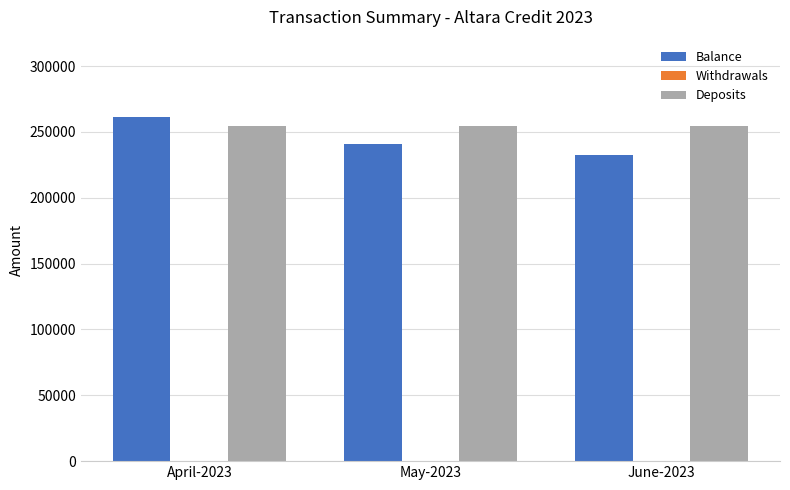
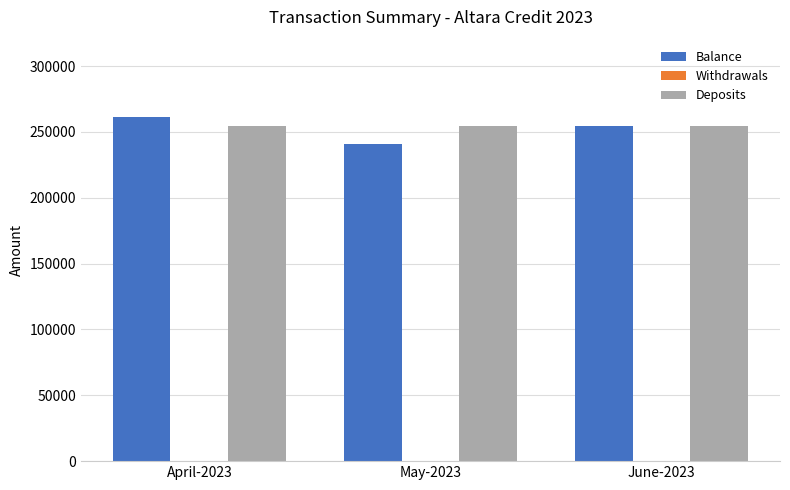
  {
    "Balance": {
      "April-2023": 261000,
      "May-2023": 241000,
-     "June-2023": 233000
+     "June-2023": 254000
    },
    "Withdrawals": {
      "April-2023": 0,
      "May-2023": 0,
      "June-2023": 0
    },
    "Deposits": {
      "April-2023": 254000,
      "May-2023": 254000,
      "June-2023": 254000
    }
  }
